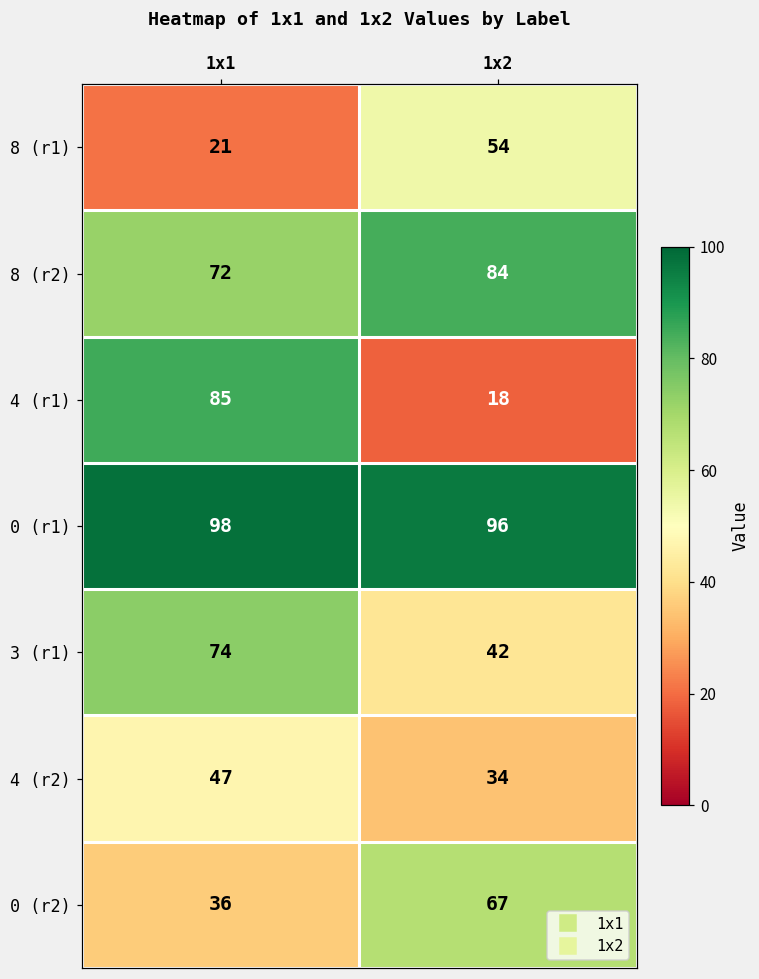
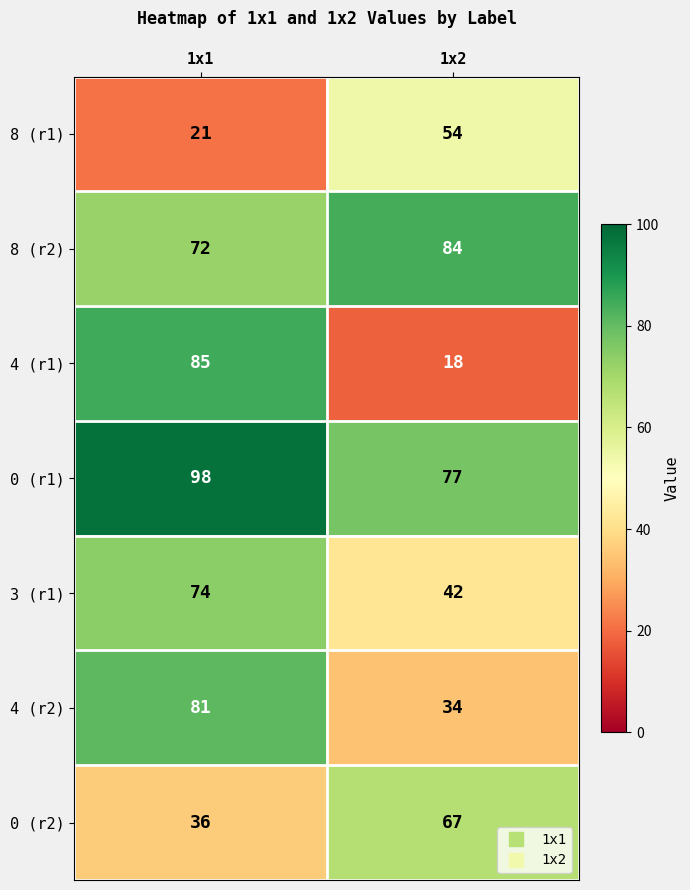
  {
    "8 (r1)": {
      "1x1": 21,
      "1x2": 54
    },
    "8 (r2)": {
      "1x1": 72,
      "1x2": 84
    },
    "4 (r1)": {
      "1x1": 85,
      "1x2": 18
    },
    "0 (r1)": {
      "1x1": 98,
-     "1x2": 96
+     "1x2": 77
    },
    "3 (r1)": {
      "1x1": 74,
      "1x2": 42
    },
    "4 (r2)": {
-     "1x1": 47,
+     "1x1": 81,
      "1x2": 34
    },
    "0 (r2)": {
      "1x1": 36,
      "1x2": 67
    }
  }
